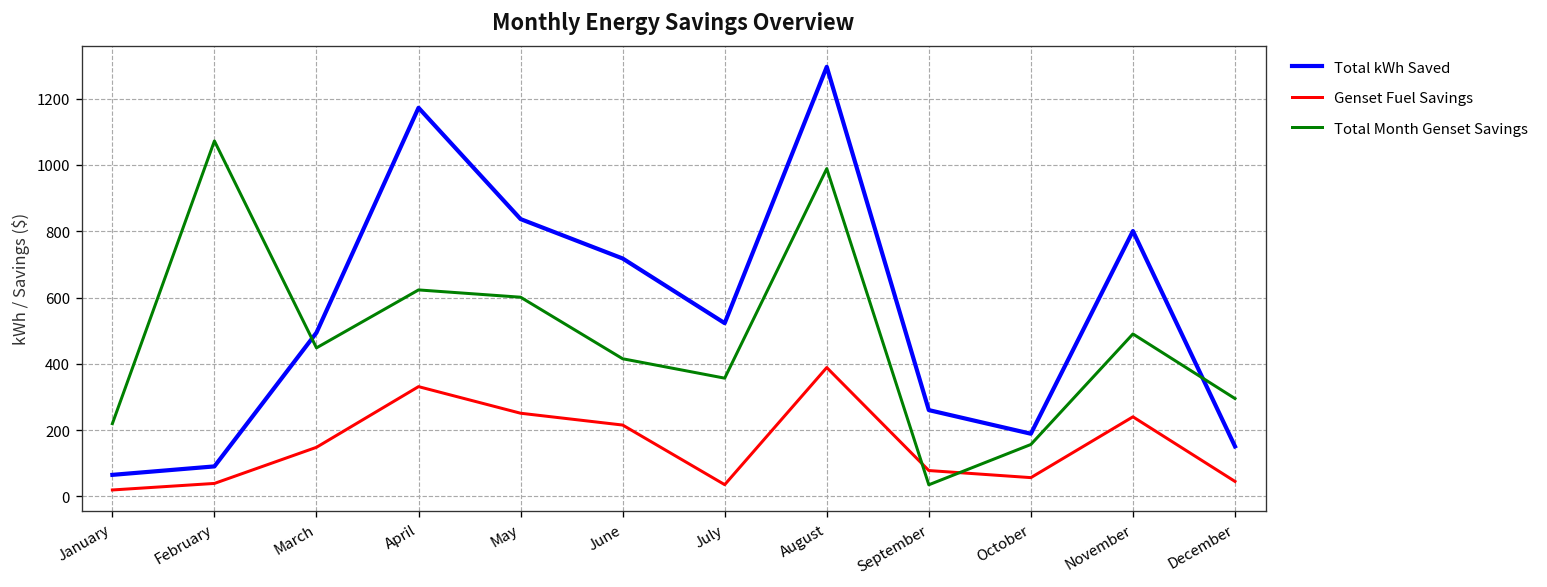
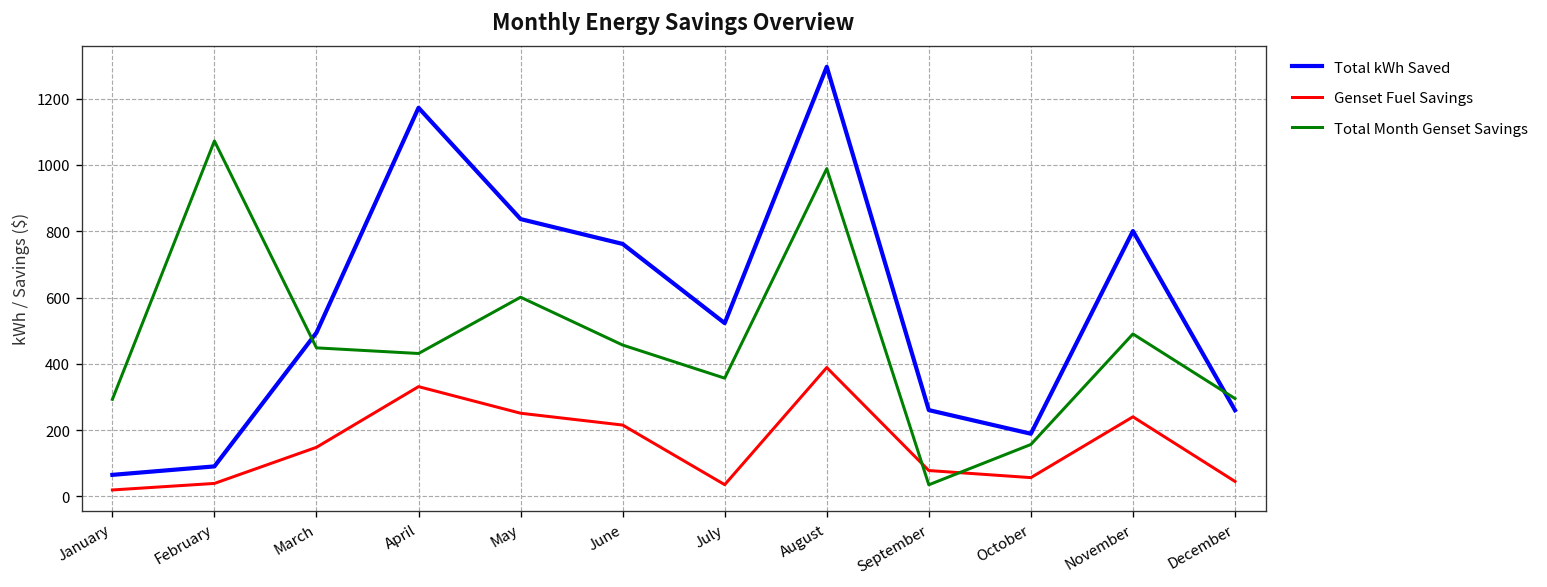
  {
    "Total kWh Saved": {
      "January": 70,
      "February": 90,
      "March": 490,
      "April": 1170,
      "May": 840,
-     "June": 720,
+     "June": 760,
      "July": 520,
      "August": 1300,
      "September": 260,
      "October": 190,
      "November": 800,
-     "December": 150
+     "December": 260
    },
    "Genset Fuel Savings": {
      "January": 20,
      "February": 40,
      "March": 150,
      "April": 330,
      "May": 250,
      "June": 220,
      "July": 40,
      "August": 390,
      "September": 80,
      "October": 60,
      "November": 240,
      "December": 50
    },
    "Total Month Genset Savings": {
-     "January": 220,
+     "January": 290,
      "February": 1070,
      "March": 450,
-     "April": 620,
+     "April": 430,
      "May": 600,
-     "June": 420,
+     "June": 460,
      "July": 360,
      "August": 990,
      "September": 40,
      "October": 160,
      "November": 490,
      "December": 300
    }
  }
